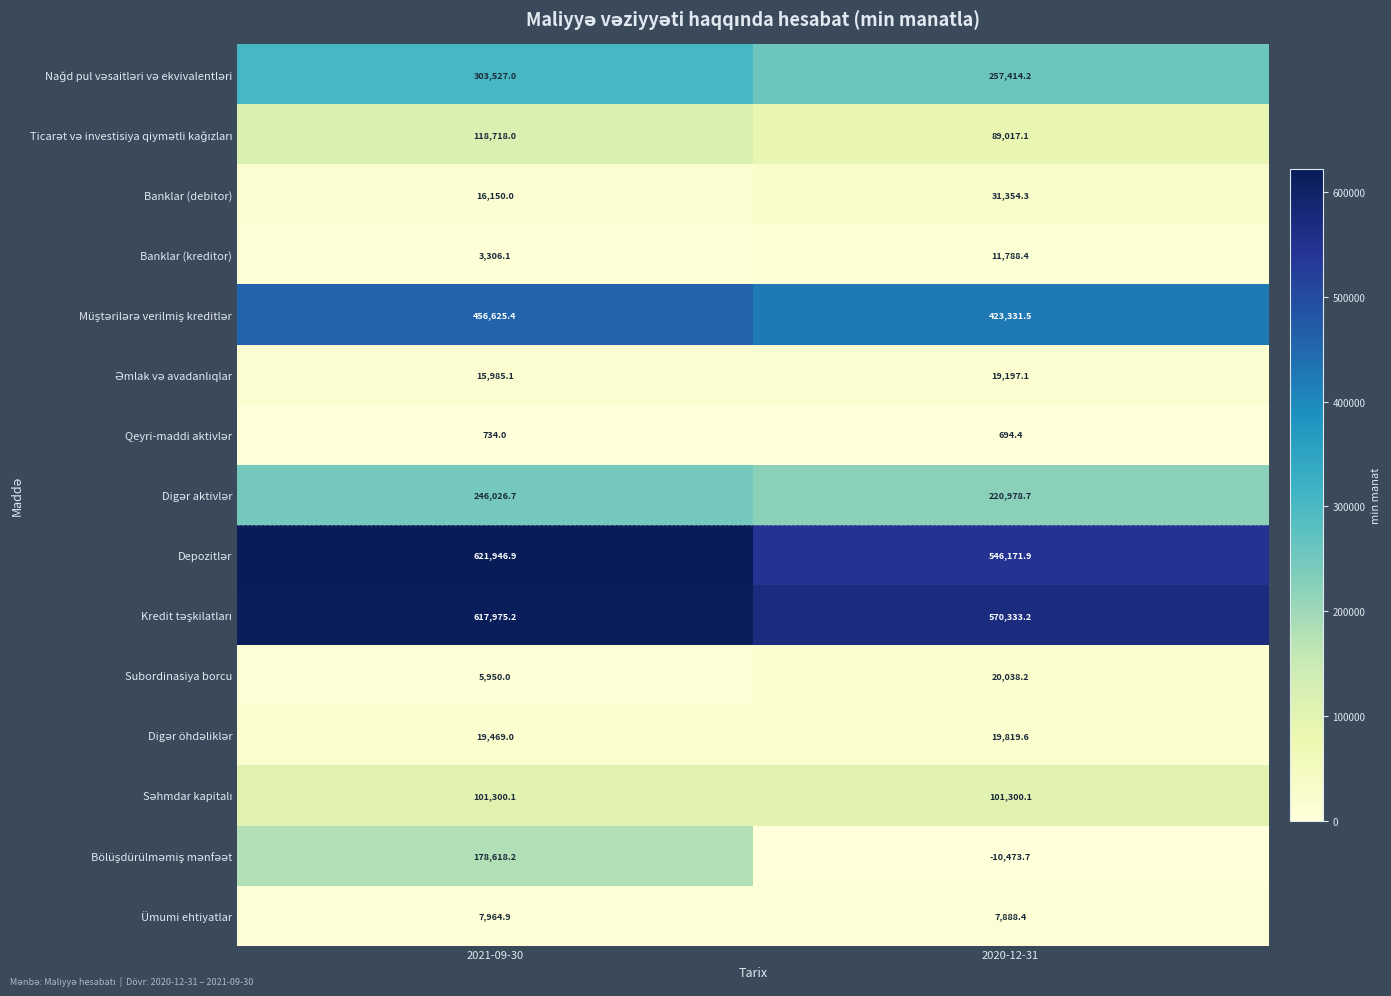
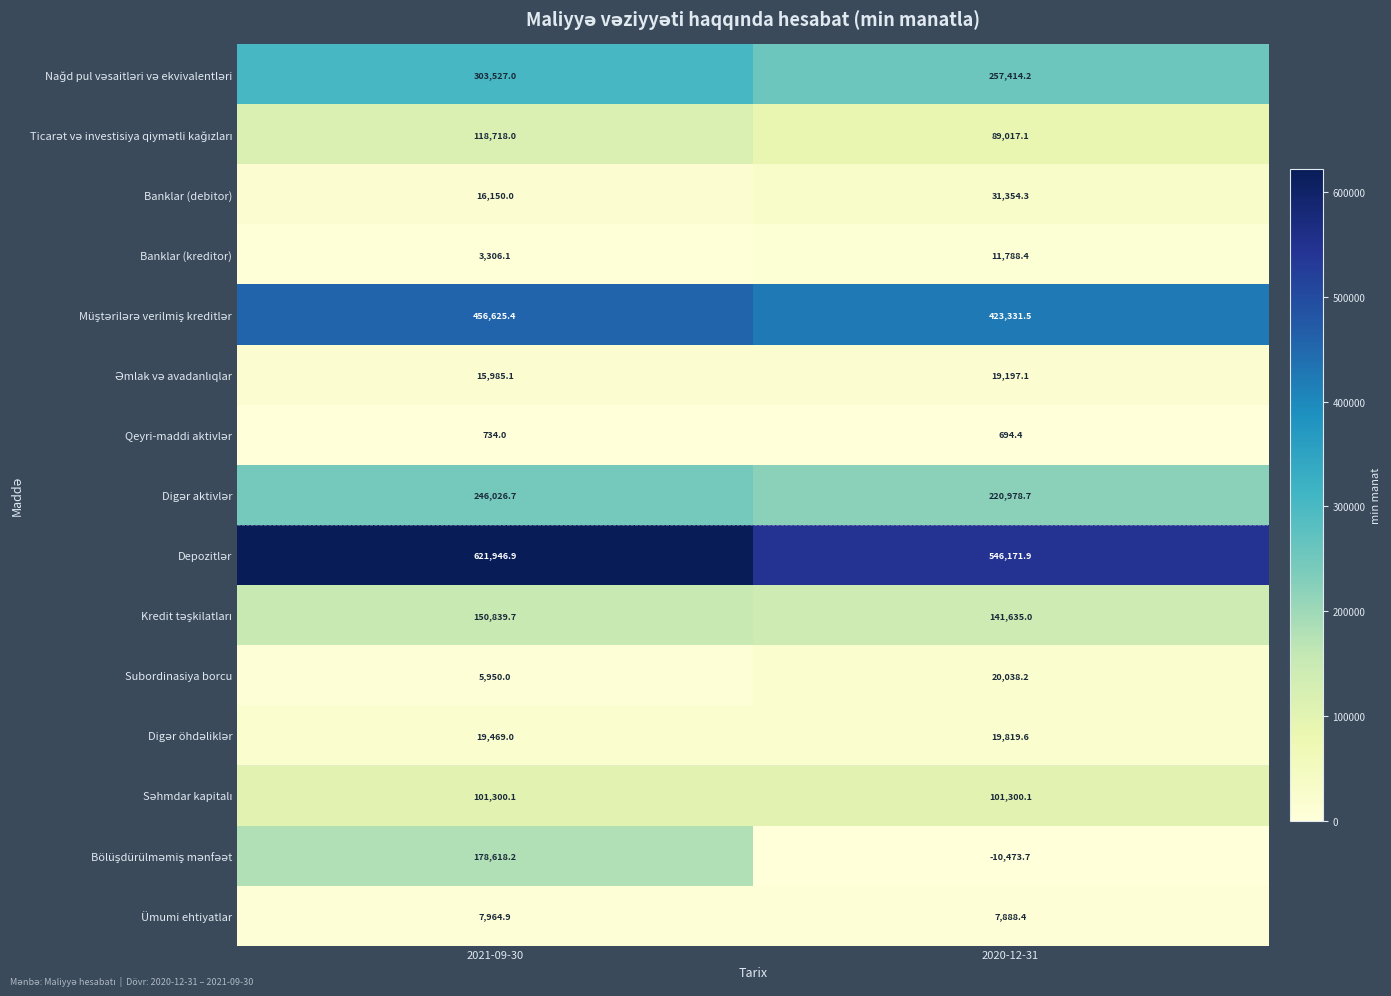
  {
    "Nağd pul vəsaitləri və ekvivalentləri": {
      "2021-09-30": "303,527.0",
      "2020-12-31": "257,414.2"
    },
    "Ticarət və investisiya qiymətli kağızları": {
      "2021-09-30": "118,718.0",
      "2020-12-31": "89,017.1"
    },
    "Banklar (debitor)": {
      "2021-09-30": "16,150.0",
      "2020-12-31": "31,354.3"
    },
    "Banklar (kreditor)": {
      "2021-09-30": "3,306.1",
      "2020-12-31": "11,788.4"
    },
    "Müştərilərə verilmiş kreditlər": {
      "2021-09-30": "456,625.4",
      "2020-12-31": "423,331.5"
    },
    "Əmlak və avadanlıqlar": {
      "2021-09-30": "15,985.1",
      "2020-12-31": "19,197.1"
    },
    "Qeyri-maddi aktivlər": {
      "2021-09-30": "734.0",
      "2020-12-31": "694.4"
    },
    "Digər aktivlər": {
      "2021-09-30": "246,026.7",
      "2020-12-31": "220,978.7"
    },
    "Depozitlər": {
      "2021-09-30": "621,946.9",
      "2020-12-31": "546,171.9"
    },
    "Kredit təşkilatları": {
-     "2021-09-30": "617,975.2",
-     "2020-12-31": "570,333.2"
+     "2021-09-30": "150,839.7",
+     "2020-12-31": "141,635.0"
    },
    "Subordinasiya borcu": {
      "2021-09-30": "5,950.0",
      "2020-12-31": "20,038.2"
    },
    "Digər öhdəliklər": {
      "2021-09-30": "19,469.0",
      "2020-12-31": "19,819.6"
    },
    "Səhmdar kapitalı": {
      "2021-09-30": "101,300.1",
      "2020-12-31": "101,300.1"
    },
    "Bölüşdürülməmiş mənfəət": {
      "2021-09-30": "178,618.2",
      "2020-12-31": "-10,473.7"
    },
    "Ümumi ehtiyatlar": {
      "2021-09-30": "7,964.9",
      "2020-12-31": "7,888.4"
    }
  }
